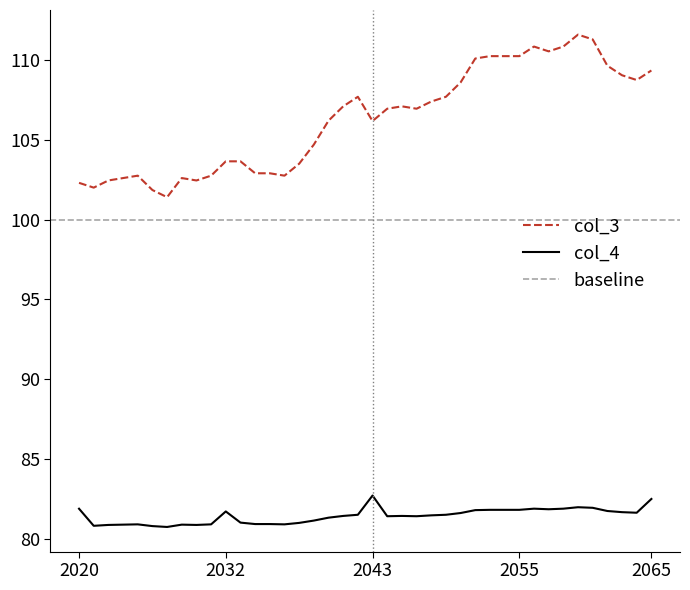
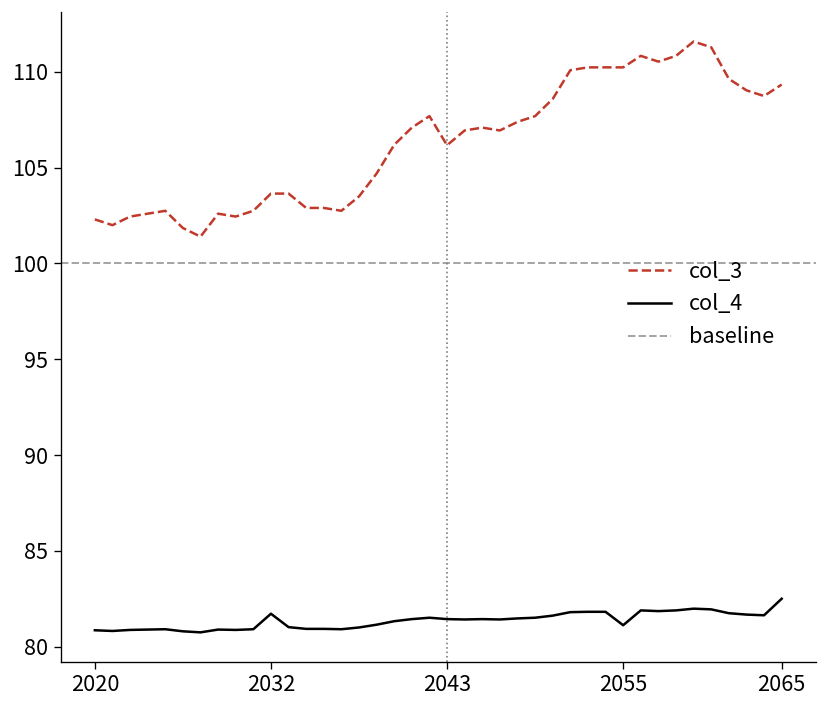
  {
    "col_3": {
      "2020": 102.3,
      "2032": 103.6,
      "2043": 106.2,
      "2055": 110.2,
      "2065": 109.3
    },
    "col_4": {
-     "2020": 81.9,
+     "2020": 80.9,
      "2032": 81.7,
-     "2043": 82.7,
-     "2055": 81.8,
+     "2043": 81.4,
+     "2055": 81.1,
      "2065": 82.5
    }
  }
